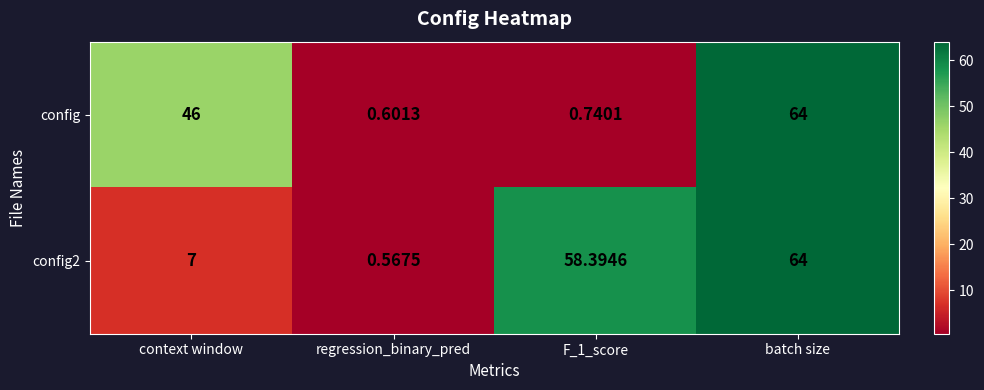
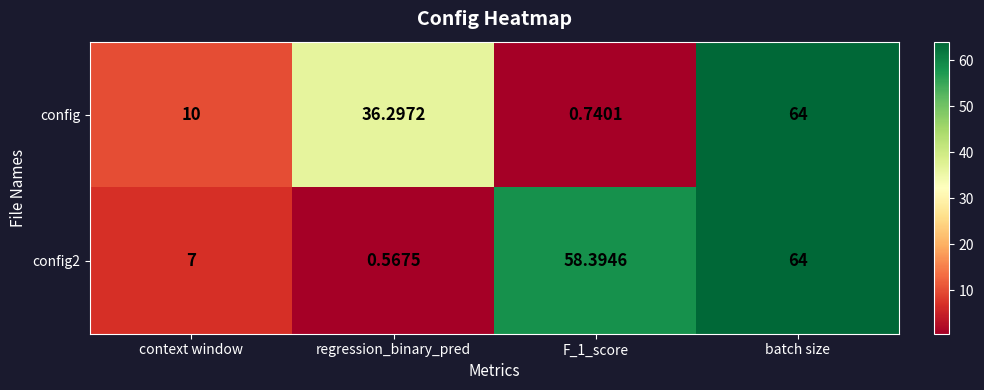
  {
    "config": {
-     "context window": 46,
-     "regression_binary_pred": 0.6013,
+     "context window": 10,
+     "regression_binary_pred": 36.2972,
      "F_1_score": 0.7401,
      "batch size": 64
    },
    "config2": {
      "context window": 7,
      "regression_binary_pred": 0.5675,
      "F_1_score": 58.3946,
      "batch size": 64
    }
  }
